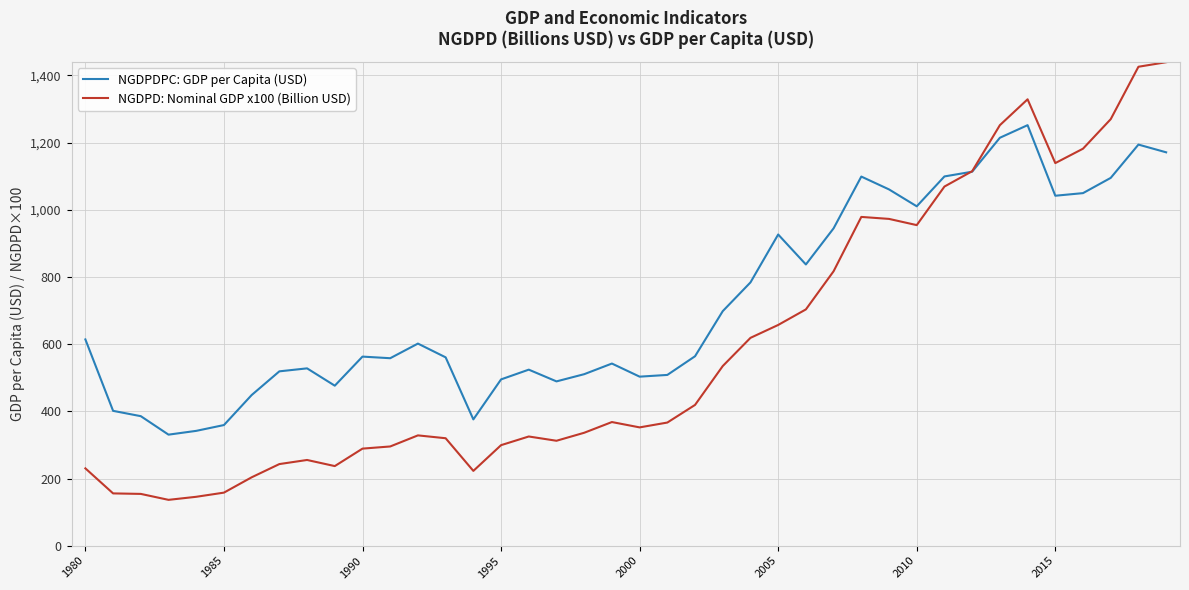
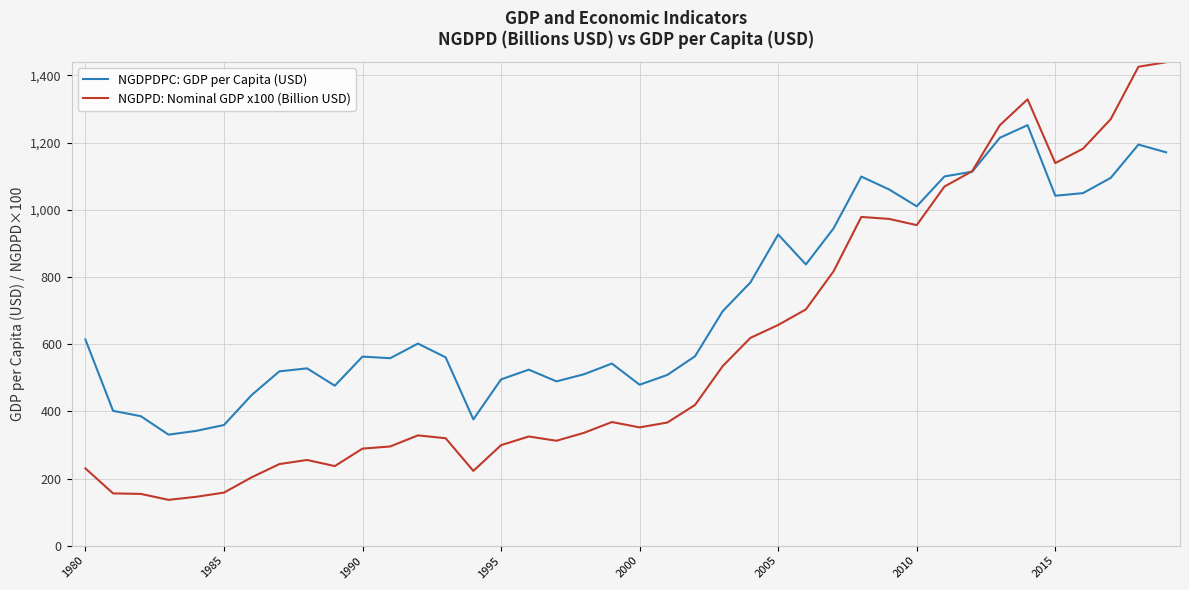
  {
    "NGDPDPC: GDP per Capita (USD)": {
      "1980": "610",
      "1985": "360",
      "1990": "560",
      "1995": "500",
-     "2000": "500",
+     "2000": "480",
      "2005": "930",
      "2010": "1,010",
      "2015": "1,040"
    },
    "NGDPD: Nominal GDP x100 (Billion USD)": {
      "1980": "230",
      "1985": "160",
      "1990": "290",
      "1995": "300",
      "2000": "350",
      "2005": "660",
      "2010": "950",
      "2015": "1,140"
    }
  }
